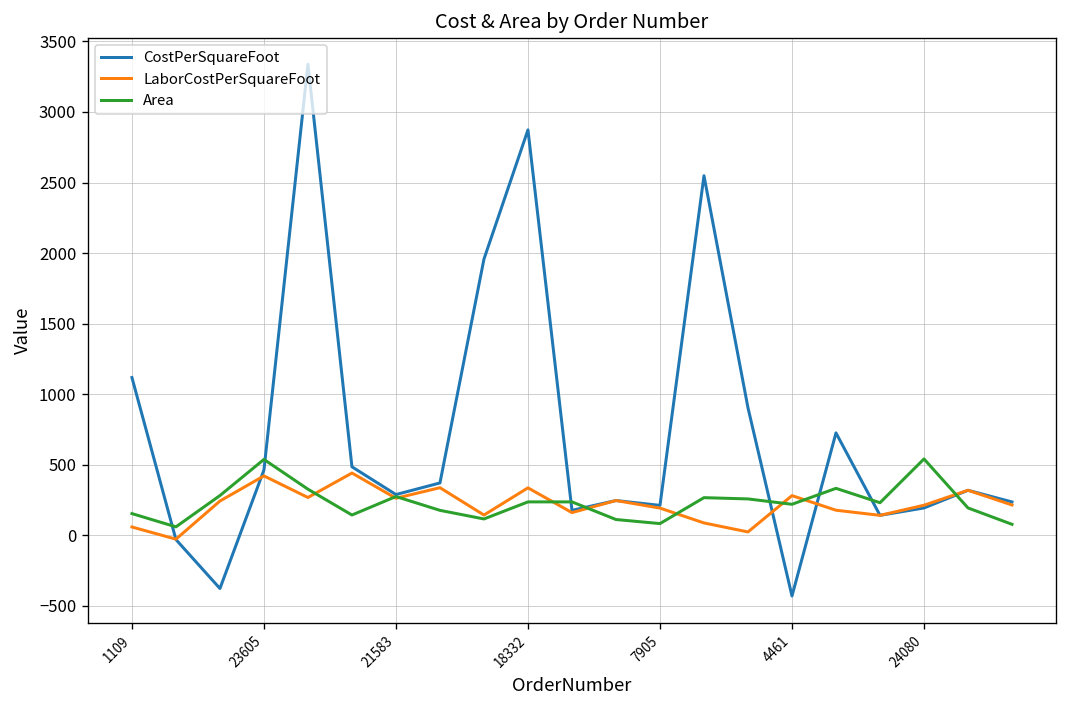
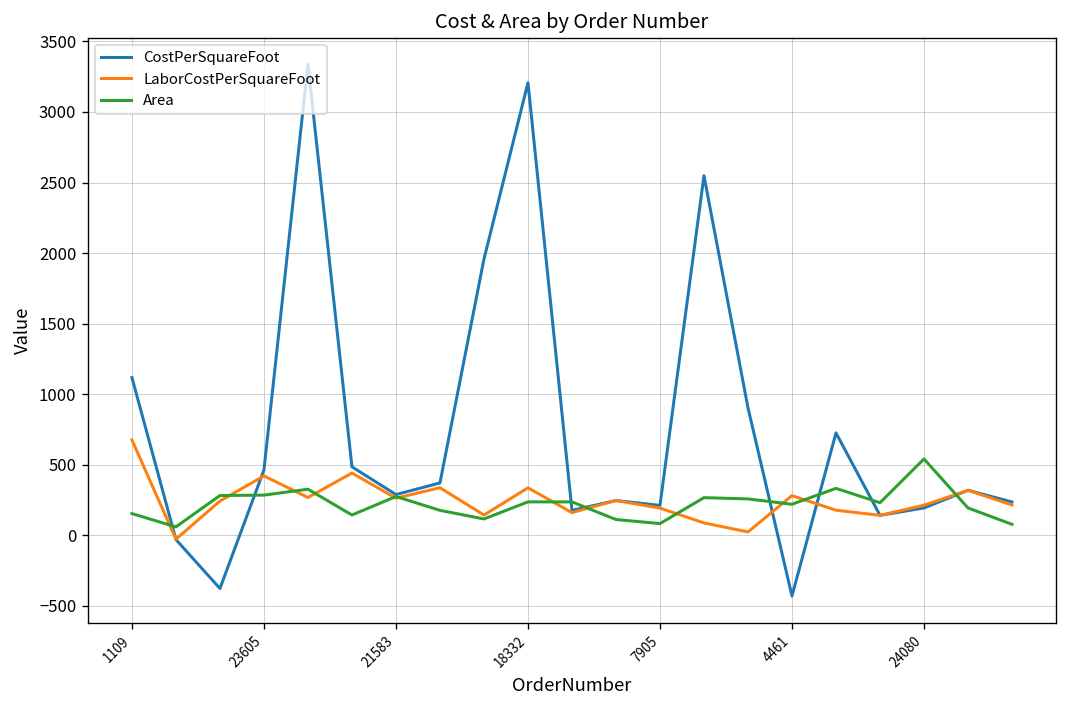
  {
    "CostPerSquareFoot": {
      "1109": 1120,
      "23605": 460,
-     "18332": 2870,
+     "18332": 3210,
      "4461": -430
    },
    "LaborCostPerSquareFoot": {
-     "1109": 60,
+     "1109": 680,
      "23605": 420,
      "18332": 340,
      "4461": 280
    },
    "Area": {
      "1109": 150,
-     "23605": 540,
+     "23605": 280,
      "18332": 240,
      "7905": 80,
      "4461": 220,
      "24080": 540
    }
  }
